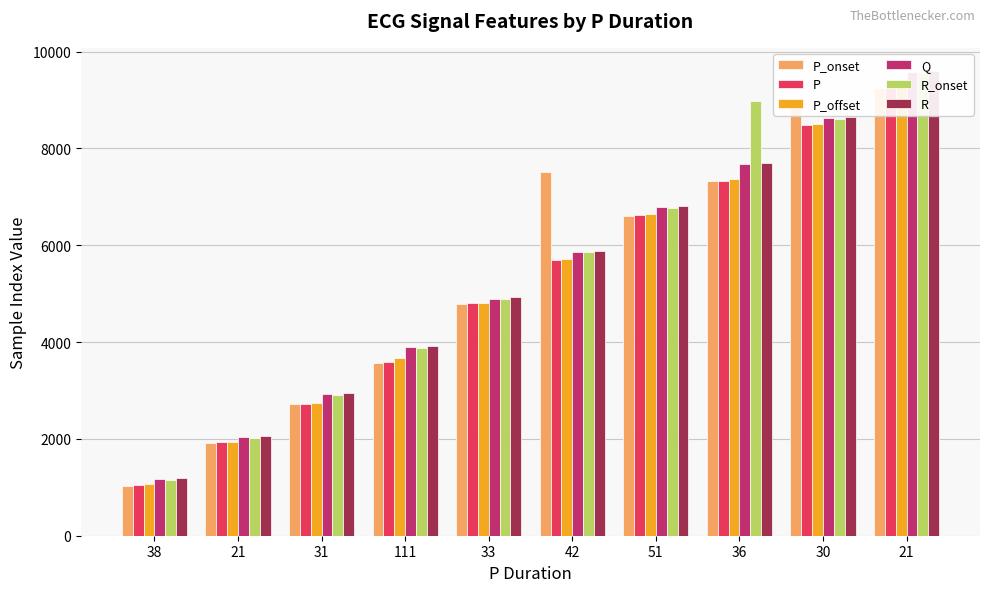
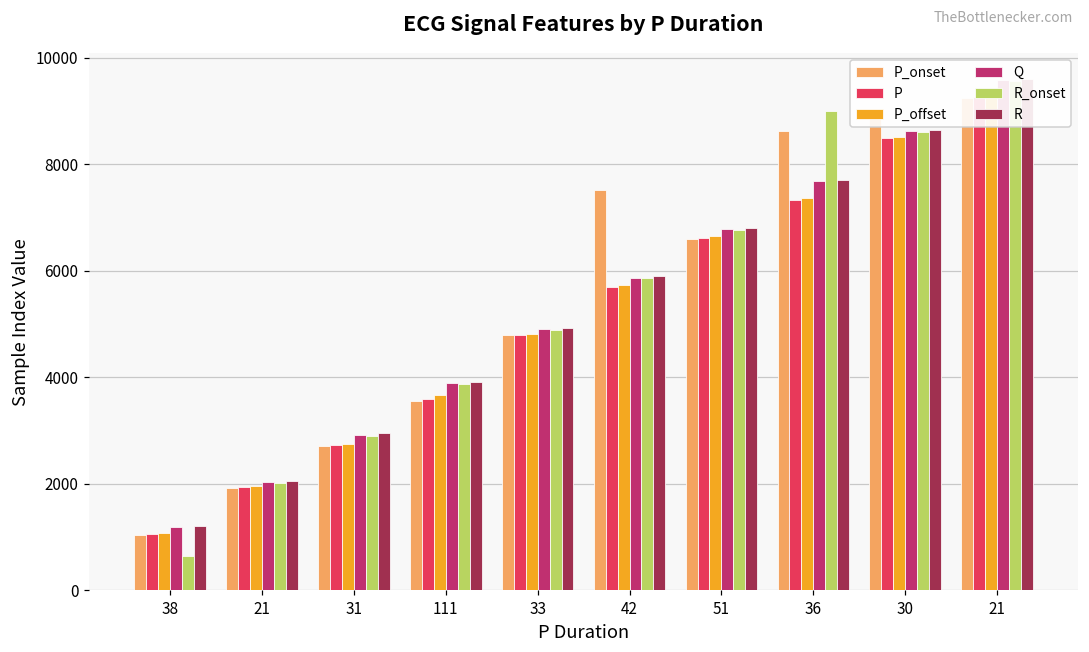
  {
    "P_onset": {
      "38": 1000,
      "31": 2700,
      "111": 3600,
      "33": 4800,
      "42": 7500,
      "51": 6600,
-     "36": 7300
+     "36": 8600
    },
    "P_offset": {
      "38": 1100,
      "31": 2700,
      "111": 3700,
      "33": 4800,
      "42": 5700,
      "51": 6600,
      "36": 7400,
      "30": 8500
    },
    "R_onset": {
-     "38": 1200,
+     "38": 600,
      "31": 2900,
      "111": 3900,
      "33": 4900,
      "42": 5900,
      "51": 6800,
      "36": 9000,
      "30": 8600
    }
  }
